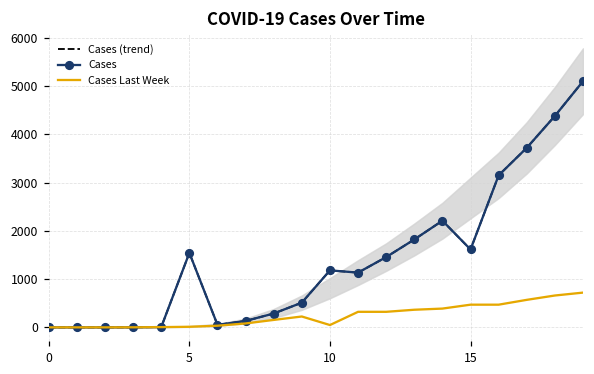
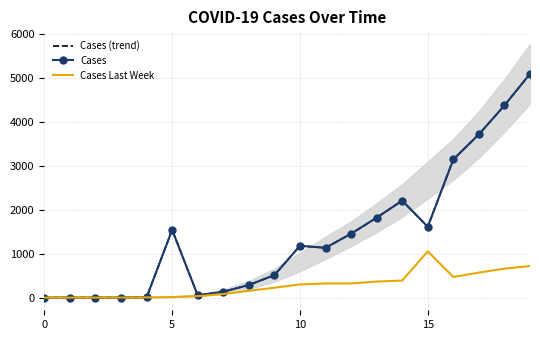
  {
    "Cases": {
      "5": 1500,
      "10": 1200,
      "15": 1600
    },
    "Cases Last Week": {
-     "10": 0,
-     "15": 500
+     "10": 300,
+     "15": 1100
    }
  }
